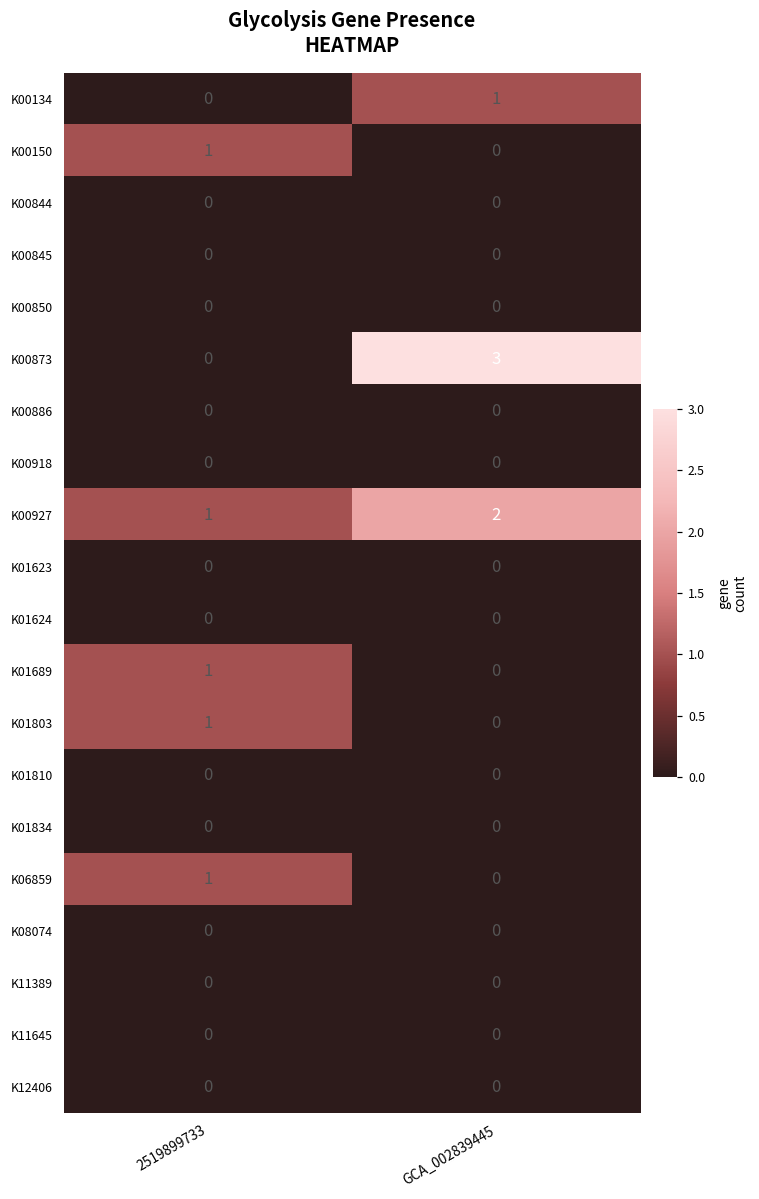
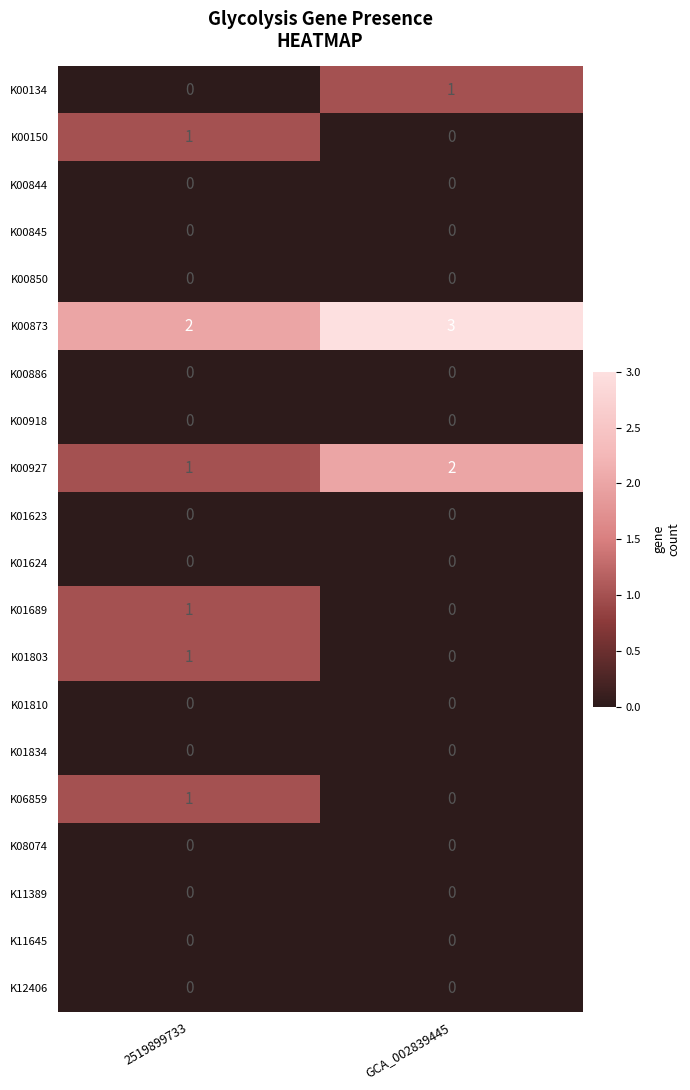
  {
    "K00134": {
      "2519899733": 0,
      "GCA_002839445": 1
    },
    "K00150": {
      "2519899733": 1,
      "GCA_002839445": 0
    },
    "K00844": {
      "2519899733": 0,
      "GCA_002839445": 0
    },
    "K00845": {
      "2519899733": 0,
      "GCA_002839445": 0
    },
    "K00850": {
      "2519899733": 0,
      "GCA_002839445": 0
    },
    "K00873": {
-     "2519899733": 0
+     "2519899733": 2
    },
    "K00886": {
      "2519899733": 0,
      "GCA_002839445": 0
    },
    "K00918": {
      "2519899733": 0,
      "GCA_002839445": 0
    },
    "K00927": {
      "2519899733": 1,
      "GCA_002839445": 2
    },
    "K01623": {
      "2519899733": 0,
      "GCA_002839445": 0
    },
    "K01624": {
      "2519899733": 0,
      "GCA_002839445": 0
    },
    "K01689": {
      "2519899733": 1,
      "GCA_002839445": 0
    },
    "K01803": {
      "2519899733": 1,
      "GCA_002839445": 0
    },
    "K01810": {
      "2519899733": 0,
      "GCA_002839445": 0
    },
    "K01834": {
      "2519899733": 0,
      "GCA_002839445": 0
    },
    "K06859": {
      "2519899733": 1,
      "GCA_002839445": 0
    },
    "K08074": {
      "2519899733": 0,
      "GCA_002839445": 0
    },
    "K11389": {
      "2519899733": 0,
      "GCA_002839445": 0
    },
    "K11645": {
      "2519899733": 0,
      "GCA_002839445": 0
    },
    "K12406": {
      "2519899733": 0,
      "GCA_002839445": 0
    }
  }
